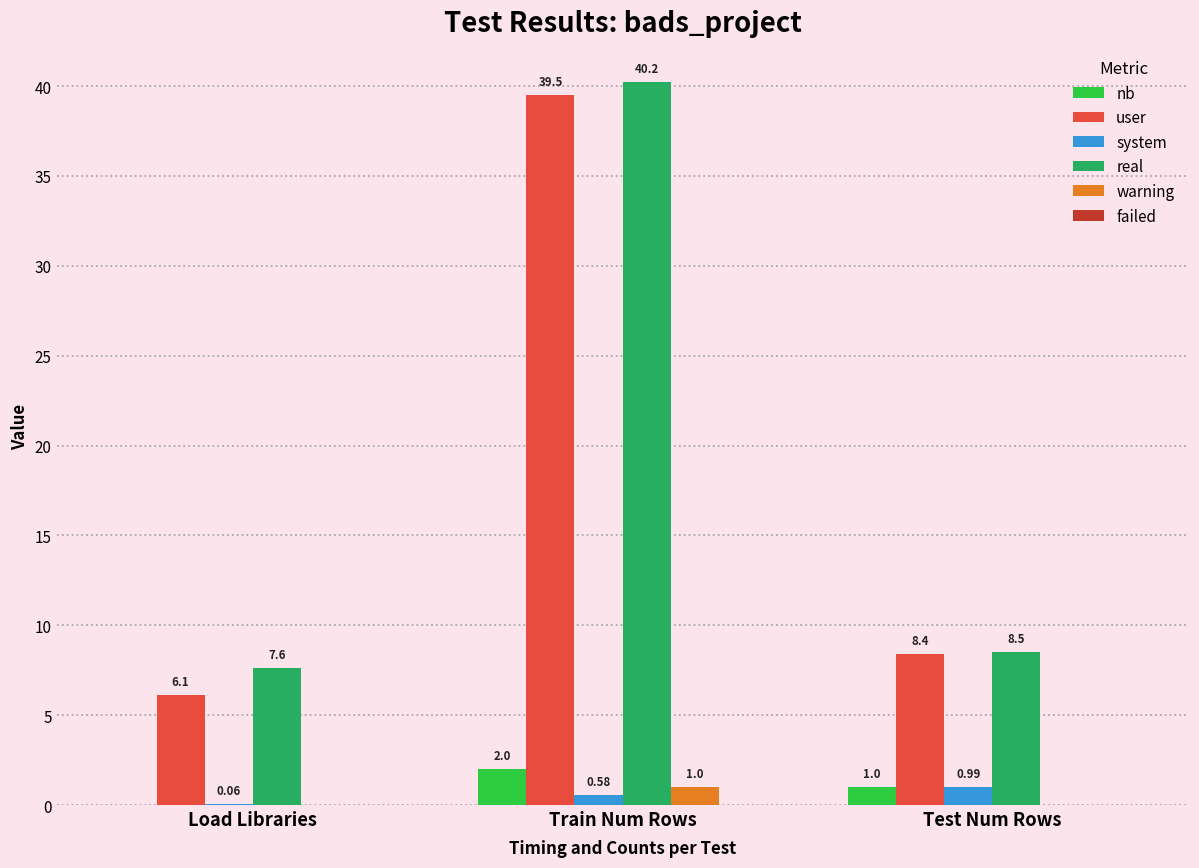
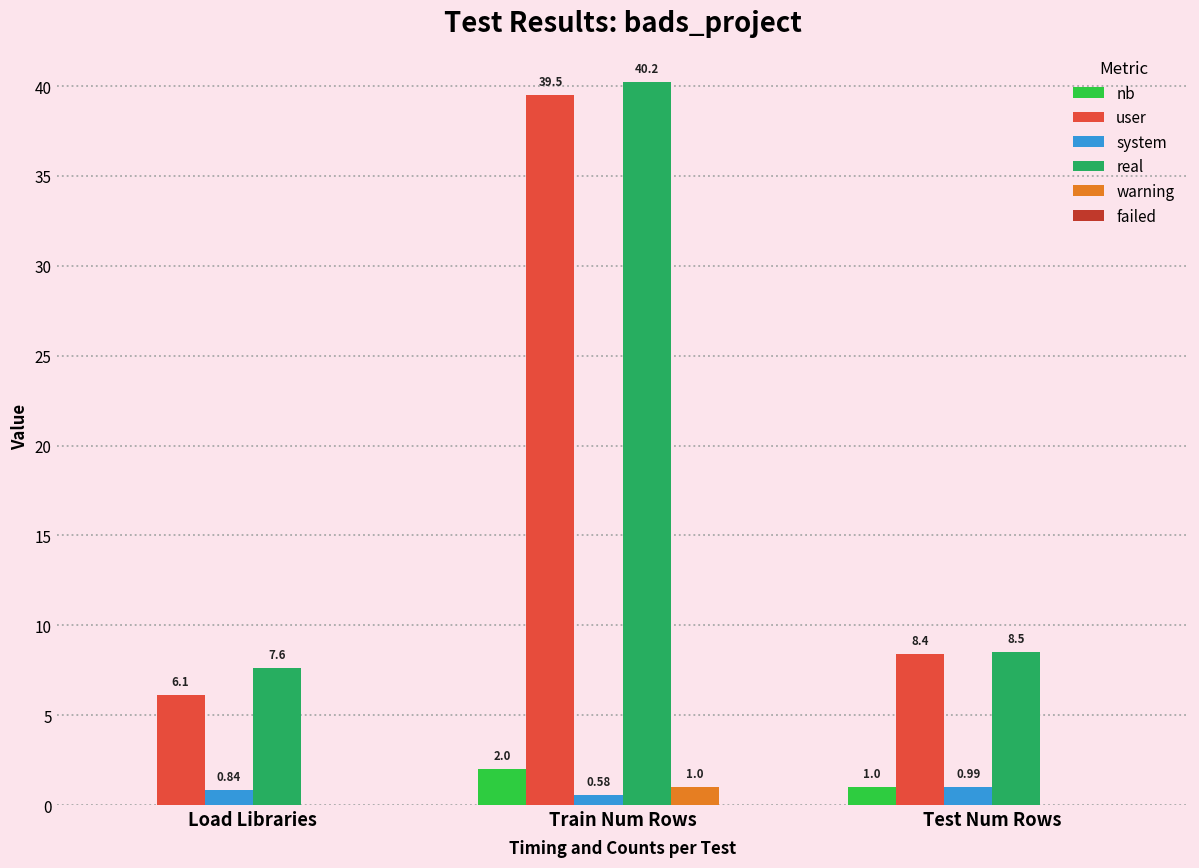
  {
    "system": {
-     "Load Libraries": 0.06,
+     "Load Libraries": 0.84,
      "Train Num Rows": 0.58,
      "Test Num Rows": 0.99
    }
  }
